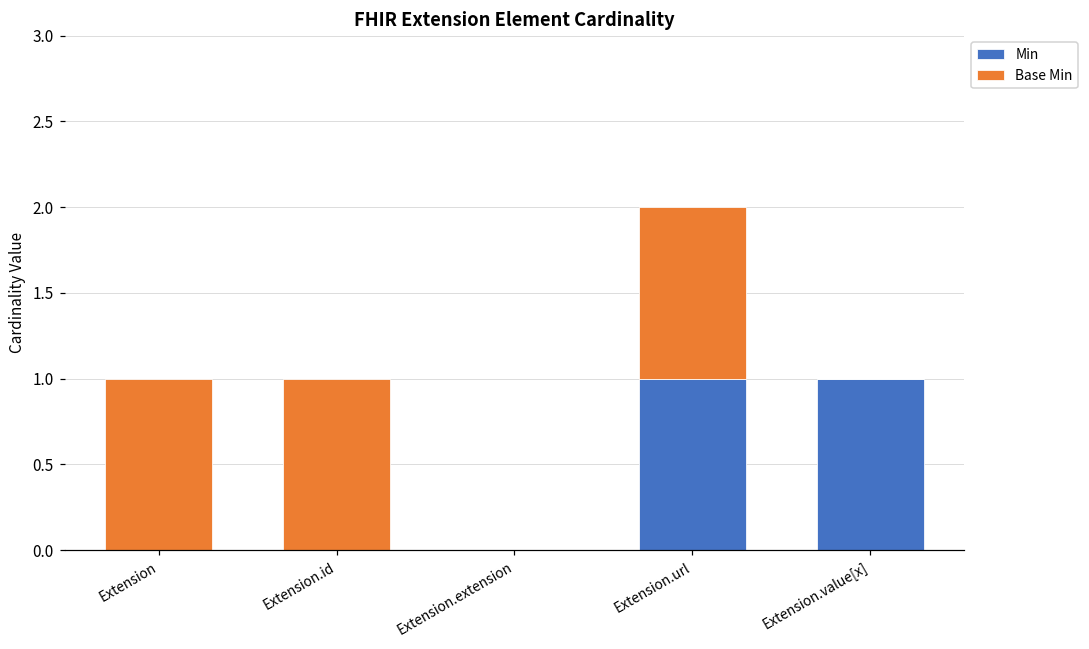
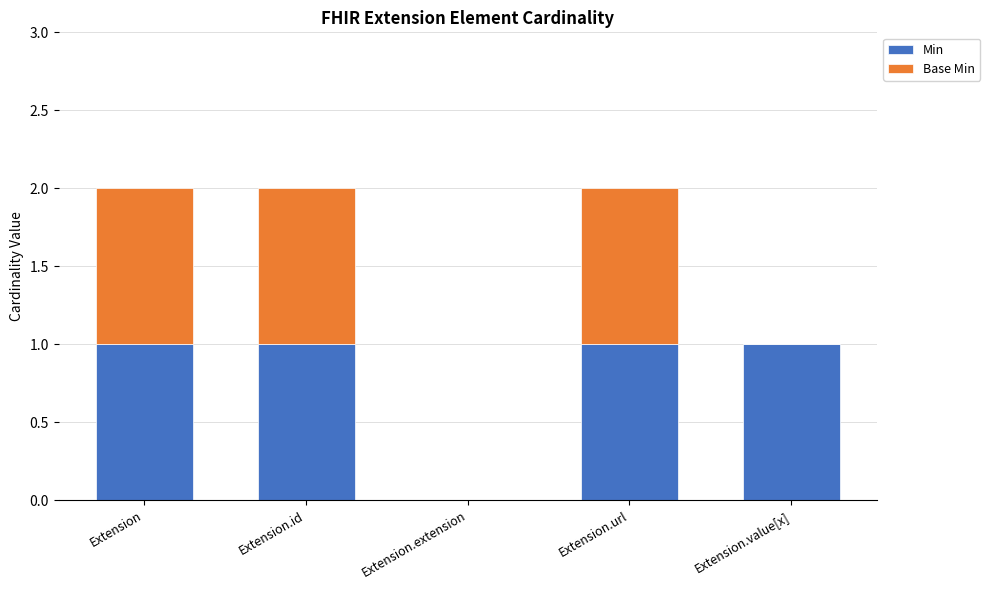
  {
    "Min": {
-     "Extension": 0,
-     "Extension.id": 0,
+     "Extension": 1,
+     "Extension.id": 1,
      "Extension.extension": 0,
      "Extension.url": 1,
      "Extension.value[x]": 1
    },
    "Base Min": {
      "Extension": 1,
      "Extension.id": 1,
      "Extension.extension": 0,
      "Extension.url": 1,
      "Extension.value[x]": 0
    }
  }
